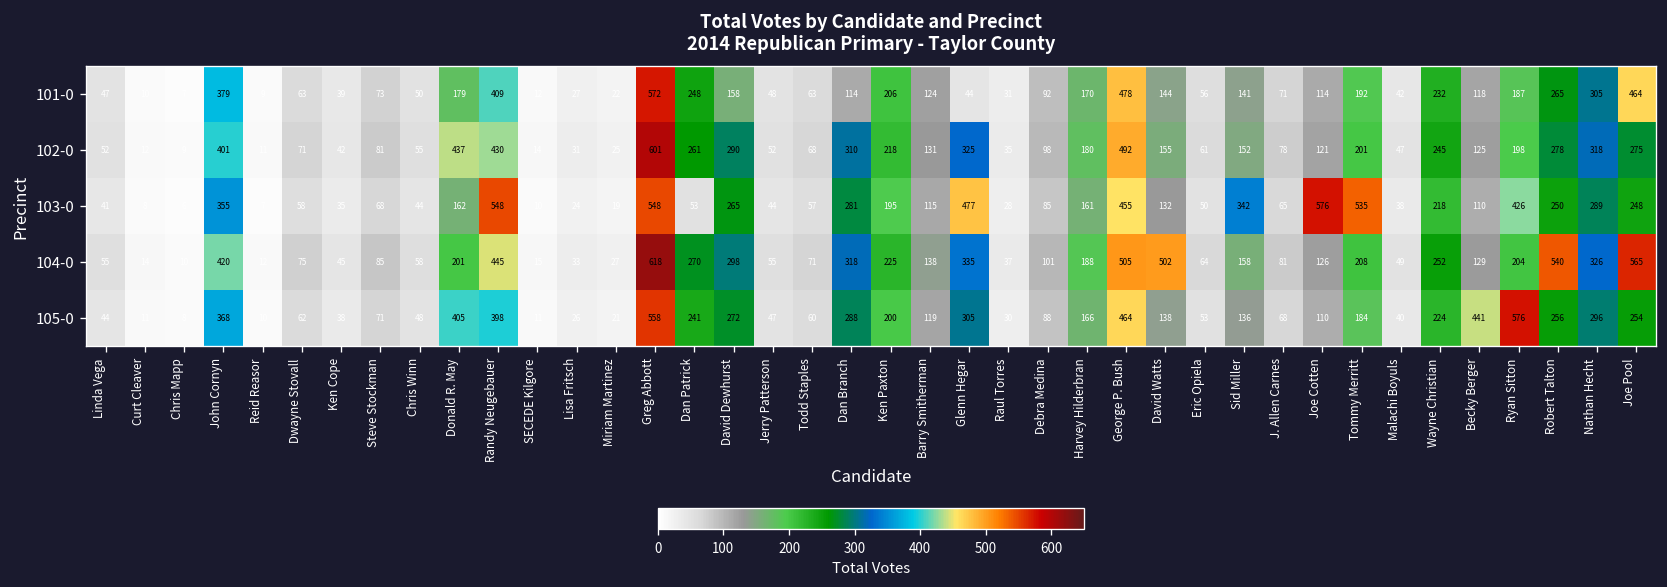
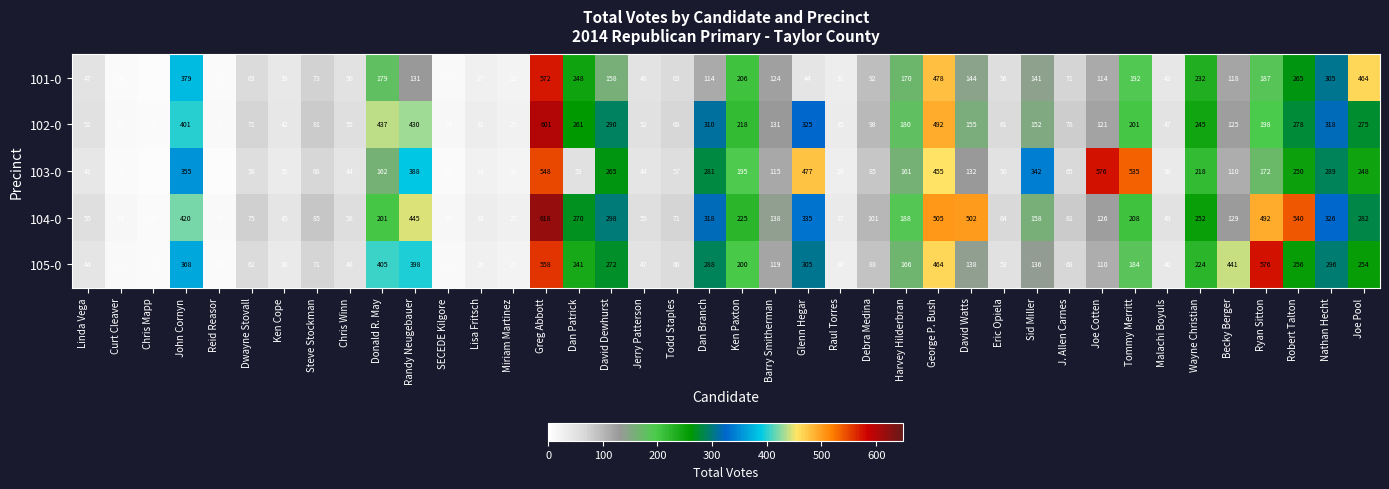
  {
    "101-0": {
      "John Cornyn": 379,
      "Donald R. May": 179,
-     "Randy Neugebauer": 409,
+     "Randy Neugebauer": 131,
      "Greg Abbott": 572,
      "Dan Patrick": 248,
      "David Dewhurst": 158,
      "Dan Branch": 114,
      "Ken Paxton": 206,
      "Barry Smitherman": 124,
      "Debra Medina": 92,
      "Harvey Hilderbran": 170,
      "George P. Bush": 478,
      "David Watts": 144,
      "Sid Miller": 141,
      "Joe Cotten": 114,
      "Tommy Merritt": 192,
      "Wayne Christian": 232,
      "Becky Berger": 118,
      "Ryan Sitton": 187,
      "Robert Talton": 265,
      "Nathan Hecht": 305,
      "Joe Pool": 464
    },
    "102-0": {
      "John Cornyn": 401,
      "Donald R. May": 437,
      "Randy Neugebauer": 430,
      "Greg Abbott": 601,
      "Dan Patrick": 261,
      "David Dewhurst": 290,
      "Dan Branch": 310,
      "Ken Paxton": 218,
      "Barry Smitherman": 131,
      "Glenn Hegar": 325,
      "Debra Medina": 98,
      "Harvey Hilderbran": 180,
      "George P. Bush": 492,
      "David Watts": 155,
      "Sid Miller": 152,
      "Joe Cotten": 121,
      "Tommy Merritt": 201,
      "Wayne Christian": 245,
      "Becky Berger": 125,
      "Ryan Sitton": 198,
      "Robert Talton": 278,
      "Nathan Hecht": 318,
      "Joe Pool": 275
    },
    "103-0": {
      "John Cornyn": 355,
      "Donald R. May": 162,
-     "Randy Neugebauer": 548,
+     "Randy Neugebauer": 388,
      "Greg Abbott": 548,
      "David Dewhurst": 265,
      "Dan Branch": 281,
      "Ken Paxton": 195,
      "Barry Smitherman": 115,
      "Glenn Hegar": 477,
      "Harvey Hilderbran": 161,
      "George P. Bush": 455,
      "David Watts": 132,
      "Sid Miller": 342,
      "Joe Cotten": 576,
      "Tommy Merritt": 535,
      "Wayne Christian": 218,
      "Becky Berger": 110,
-     "Ryan Sitton": 426,
+     "Ryan Sitton": 172,
      "Robert Talton": 250,
      "Nathan Hecht": 289,
      "Joe Pool": 248
    },
    "104-0": {
      "John Cornyn": 420,
      "Donald R. May": 201,
      "Randy Neugebauer": 445,
      "Greg Abbott": 618,
      "Dan Patrick": 270,
      "David Dewhurst": 298,
      "Dan Branch": 318,
      "Ken Paxton": 225,
      "Barry Smitherman": 138,
      "Glenn Hegar": 335,
      "Debra Medina": 101,
      "Harvey Hilderbran": 188,
      "George P. Bush": 505,
      "David Watts": 502,
      "Sid Miller": 158,
      "Joe Cotten": 126,
      "Tommy Merritt": 208,
      "Wayne Christian": 252,
      "Becky Berger": 129,
-     "Ryan Sitton": 204,
+     "Ryan Sitton": 492,
      "Robert Talton": 540,
      "Nathan Hecht": 326,
-     "Joe Pool": 565
+     "Joe Pool": 282
    },
    "105-0": {
      "John Cornyn": 368,
      "Donald R. May": 405,
      "Randy Neugebauer": 398,
      "Greg Abbott": 558,
      "Dan Patrick": 241,
      "David Dewhurst": 272,
      "Dan Branch": 288,
      "Ken Paxton": 200,
      "Barry Smitherman": 119,
      "Glenn Hegar": 305,
      "Harvey Hilderbran": 166,
      "George P. Bush": 464,
      "David Watts": 138,
      "Sid Miller": 136,
      "Joe Cotten": 110,
      "Tommy Merritt": 184,
      "Wayne Christian": 224,
      "Becky Berger": 441,
      "Ryan Sitton": 576,
      "Robert Talton": 256,
      "Nathan Hecht": 296,
      "Joe Pool": 254
    }
  }
